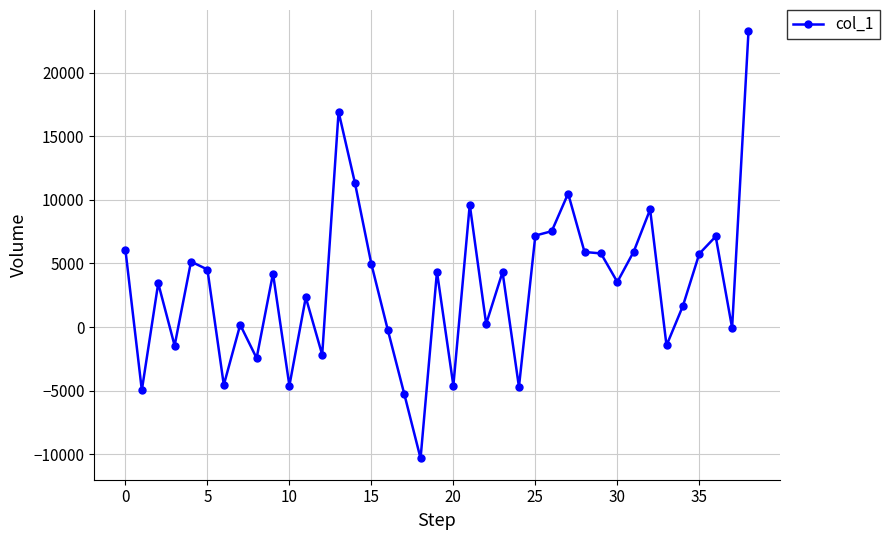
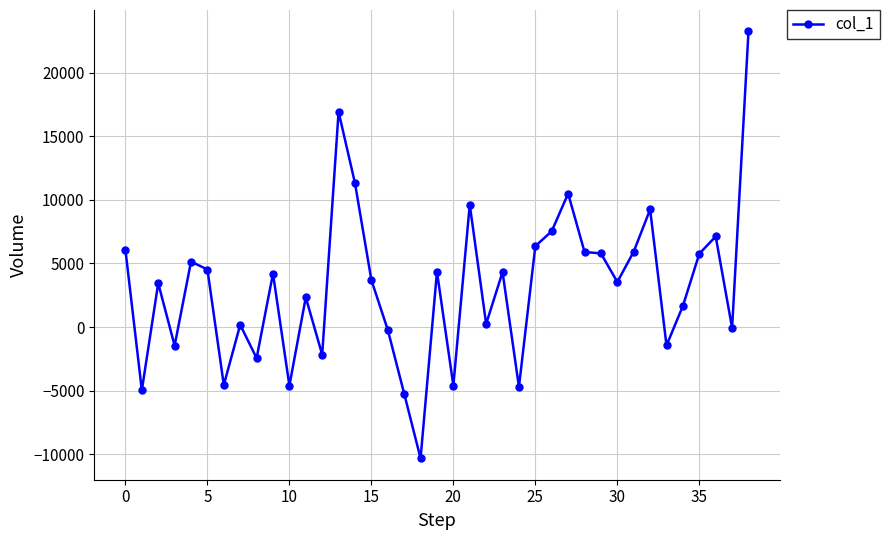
  {
    "0": 6100,
    "5": 4500,
    "10": -4600,
-   "15": 5000,
+   "15": 3700,
    "20": -4600,
-   "25": 7200,
+   "25": 6400,
    "30": 3500,
    "35": 5800
  }
